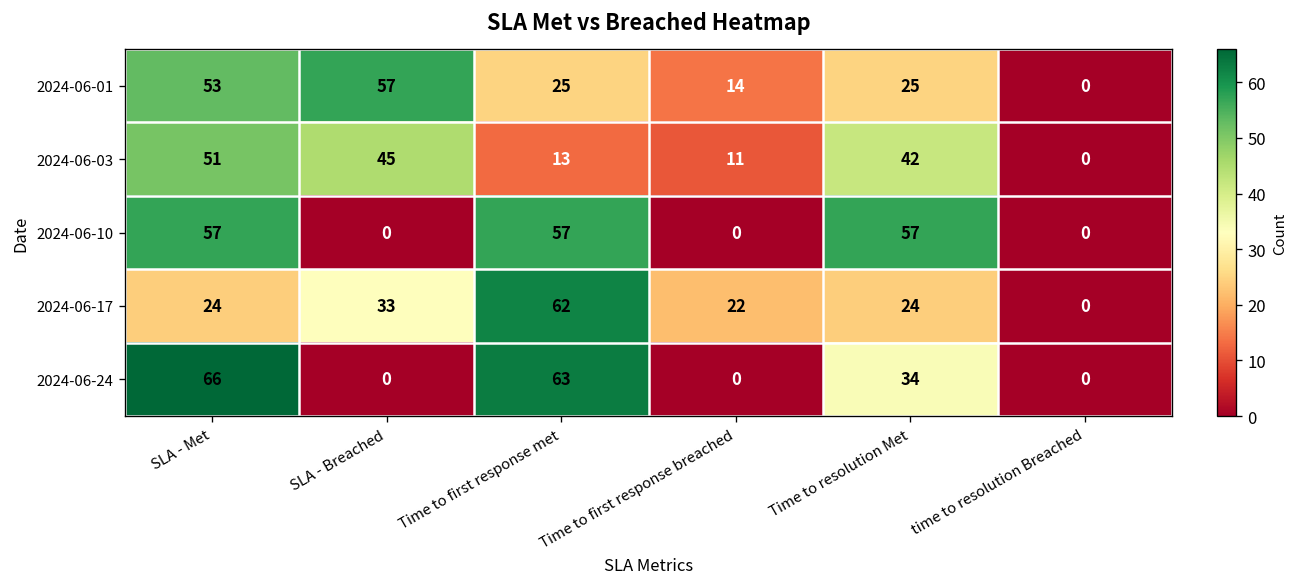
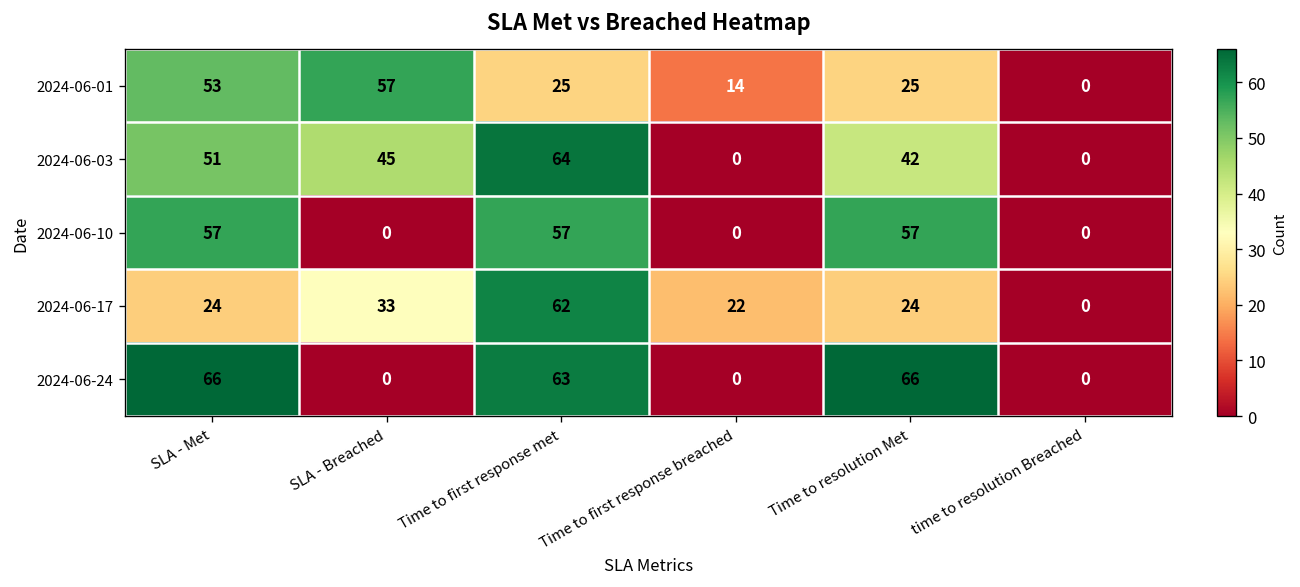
  {
    "2024-06-01": {
      "SLA - Met": 53,
      "SLA - Breached": 57,
      "Time to first response met": 25,
      "Time to first response breached": 14,
      "Time to resolution Met": 25,
      "time to resolution Breached": 0
    },
    "2024-06-03": {
      "SLA - Met": 51,
      "SLA - Breached": 45,
-     "Time to first response met": 13,
-     "Time to first response breached": 11,
+     "Time to first response met": 64,
+     "Time to first response breached": 0,
      "Time to resolution Met": 42,
      "time to resolution Breached": 0
    },
    "2024-06-10": {
      "SLA - Met": 57,
      "SLA - Breached": 0,
      "Time to first response met": 57,
      "Time to first response breached": 0,
      "Time to resolution Met": 57,
      "time to resolution Breached": 0
    },
    "2024-06-17": {
      "SLA - Met": 24,
      "SLA - Breached": 33,
      "Time to first response met": 62,
      "Time to first response breached": 22,
      "Time to resolution Met": 24,
      "time to resolution Breached": 0
    },
    "2024-06-24": {
      "SLA - Met": 66,
      "SLA - Breached": 0,
      "Time to first response met": 63,
      "Time to first response breached": 0,
-     "Time to resolution Met": 34,
+     "Time to resolution Met": 66,
      "time to resolution Breached": 0
    }
  }
